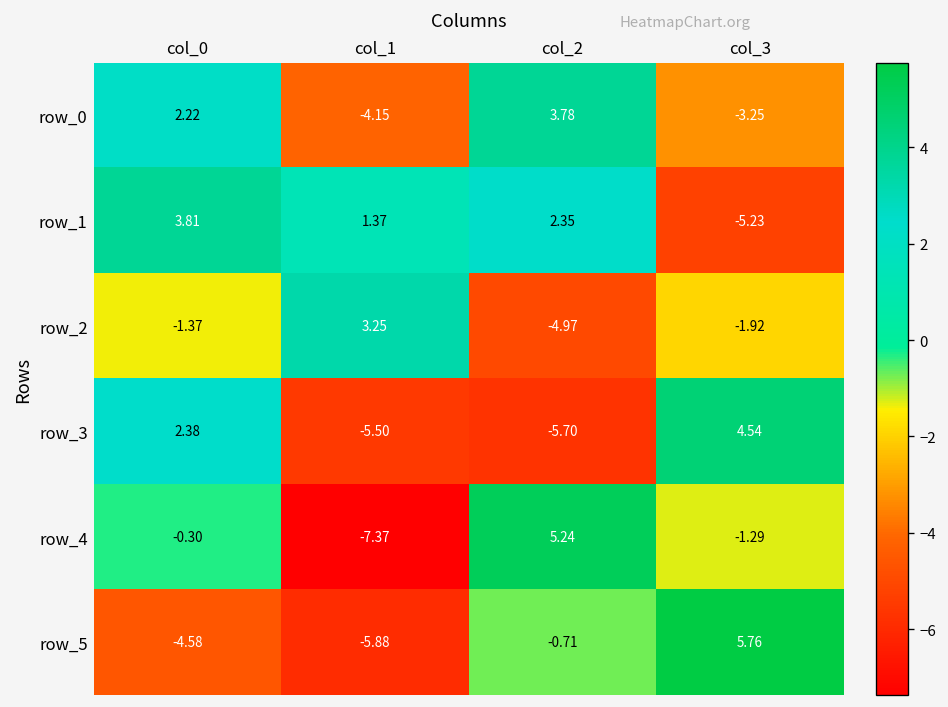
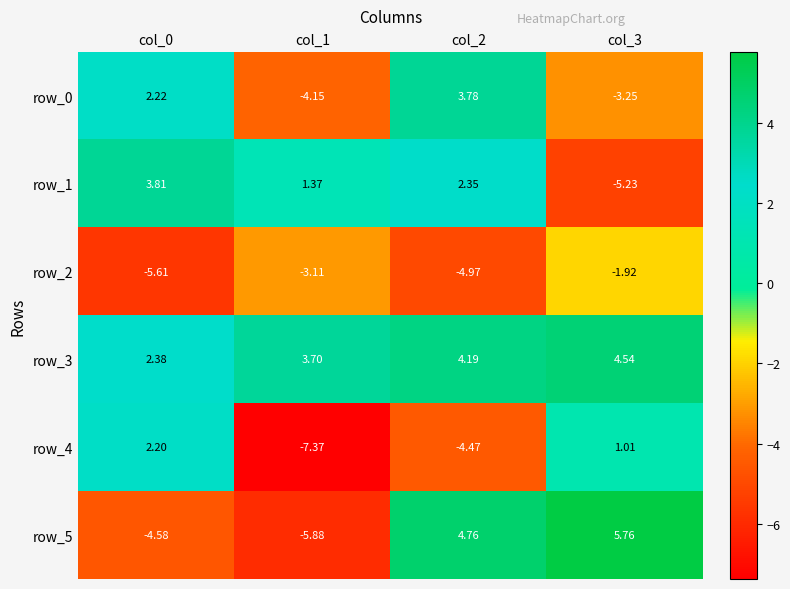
  {
    "row_0": {
      "col_0": 2.22,
      "col_1": -4.15,
      "col_2": 3.78,
      "col_3": -3.25
    },
    "row_1": {
      "col_0": 3.81,
      "col_1": 1.37,
      "col_2": 2.35,
      "col_3": -5.23
    },
    "row_2": {
-     "col_0": -1.37,
-     "col_1": 3.25,
+     "col_0": -5.61,
+     "col_1": -3.11,
      "col_2": -4.97,
      "col_3": -1.92
    },
    "row_3": {
      "col_0": 2.38,
-     "col_1": -5.50,
-     "col_2": -5.70,
+     "col_1": 3.70,
+     "col_2": 4.19,
      "col_3": 4.54
    },
    "row_4": {
-     "col_0": -0.30,
+     "col_0": 2.20,
      "col_1": -7.37,
-     "col_2": 5.24,
-     "col_3": -1.29
+     "col_2": -4.47,
+     "col_3": 1.01
    },
    "row_5": {
      "col_0": -4.58,
      "col_1": -5.88,
-     "col_2": -0.71,
+     "col_2": 4.76,
      "col_3": 5.76
    }
  }
